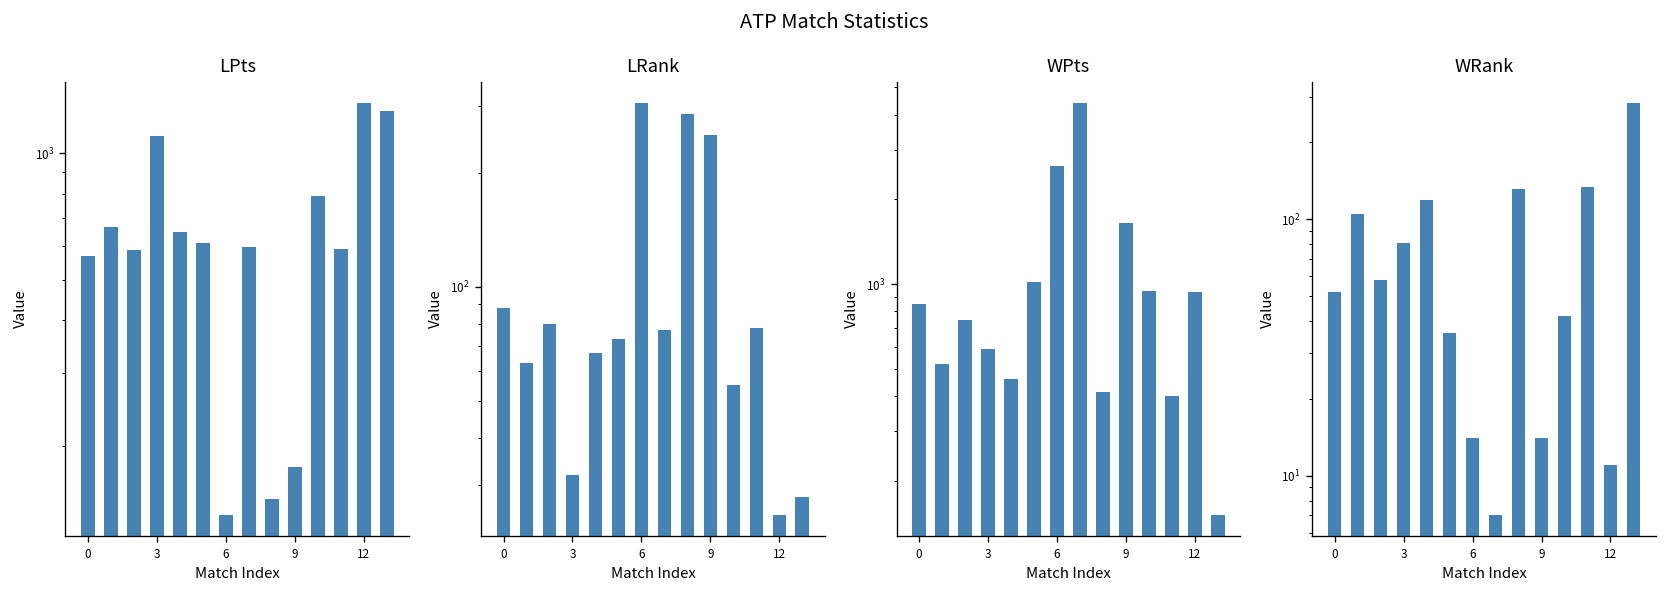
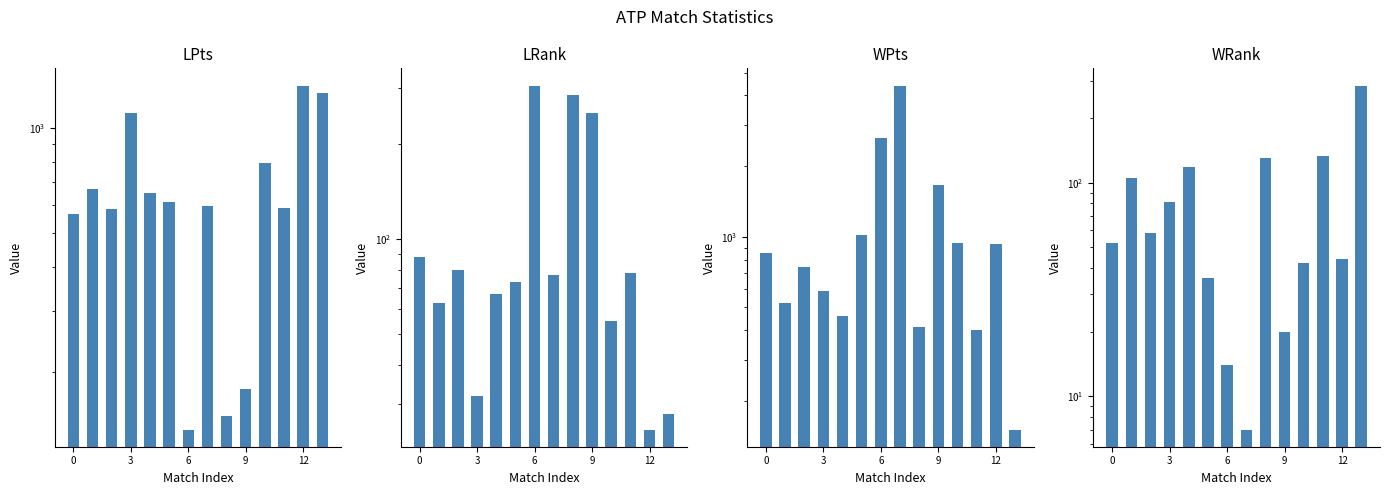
  {
    "WRank": {
      "0": 52,
      "3": 81,
      "6": 14,
-     "9": 14,
-     "12": 11
+     "9": 20,
+     "12": 44
    }
  }
